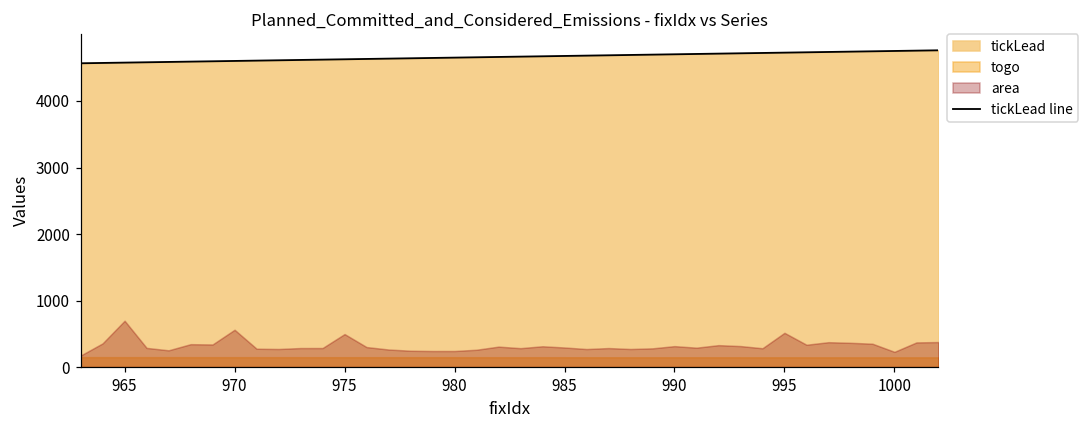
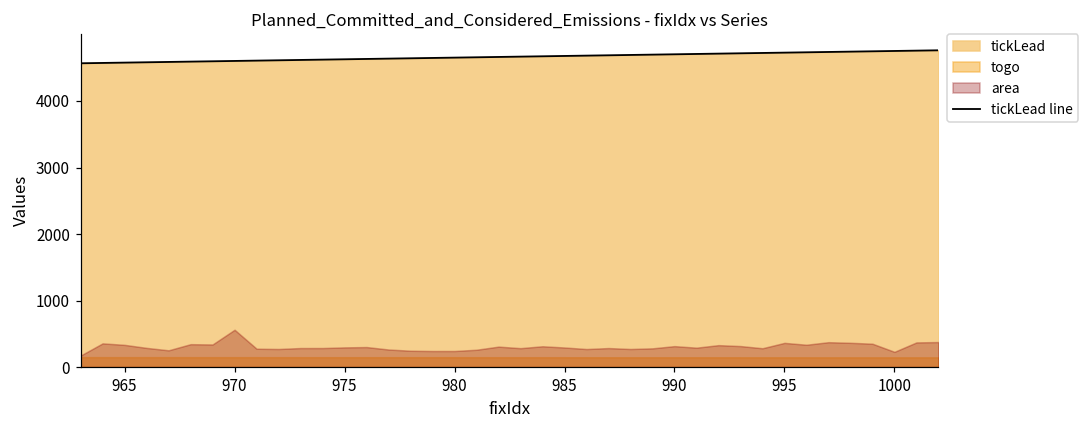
  {
    "area": {
-     "965": 700,
+     "965": 300,
      "970": 600,
-     "975": 500,
+     "975": 300,
      "980": 200,
      "985": 300,
      "990": 300,
-     "995": 500,
+     "995": 400,
      "1000": 200
    }
  }
